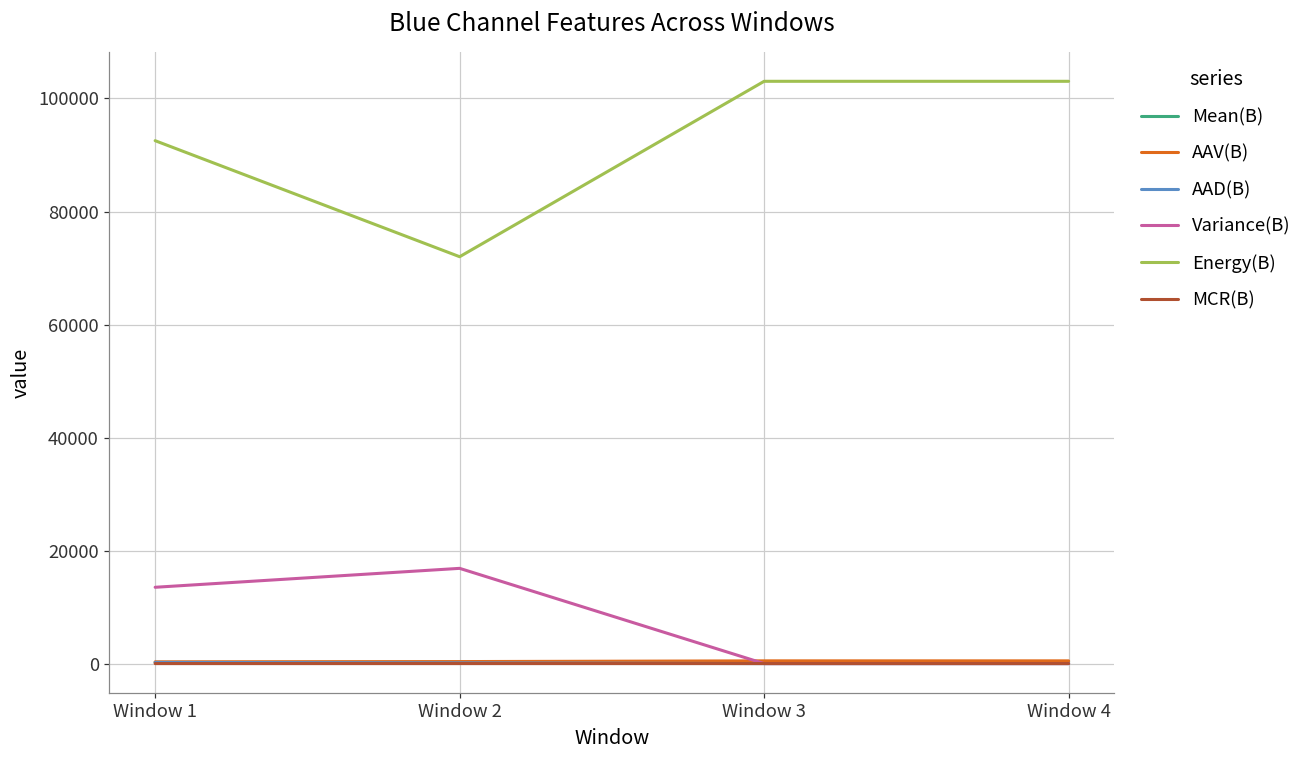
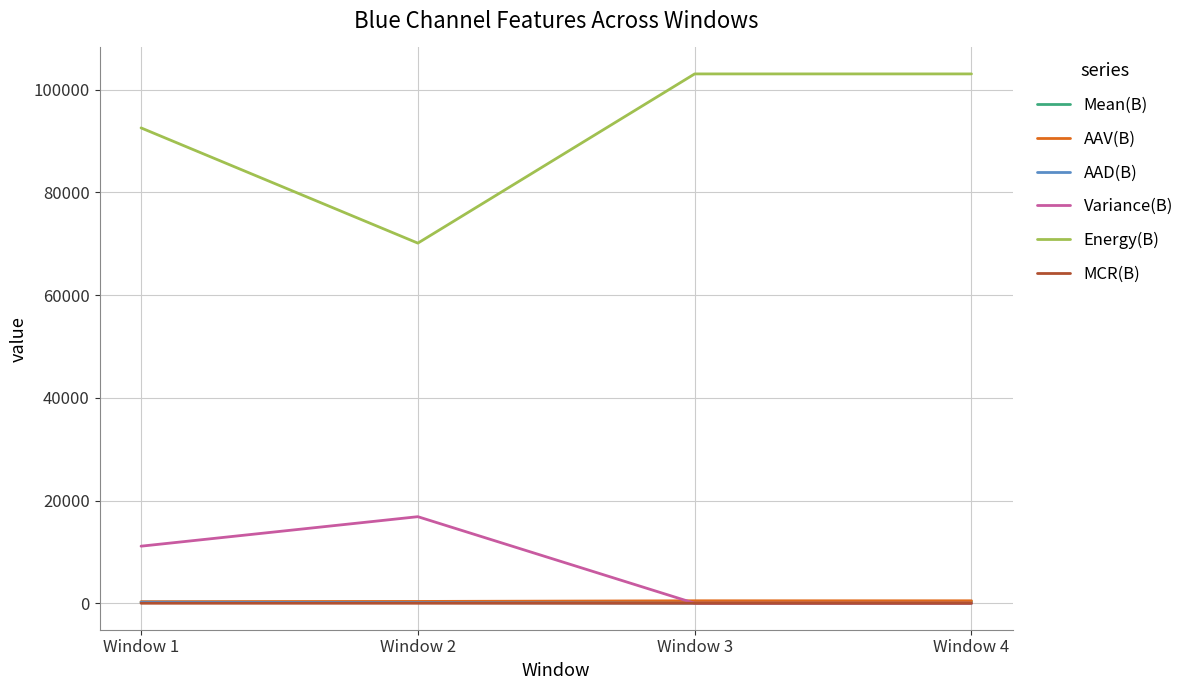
  {
    "Variance(B)": {
-     "Window 1": 14000,
+     "Window 1": 11000,
      "Window 2": 17000
    },
    "Energy(B)": {
      "Window 1": 93000,
-     "Window 2": 72000,
+     "Window 2": 70000,
      "Window 3": 103000,
      "Window 4": 103000
    }
  }
